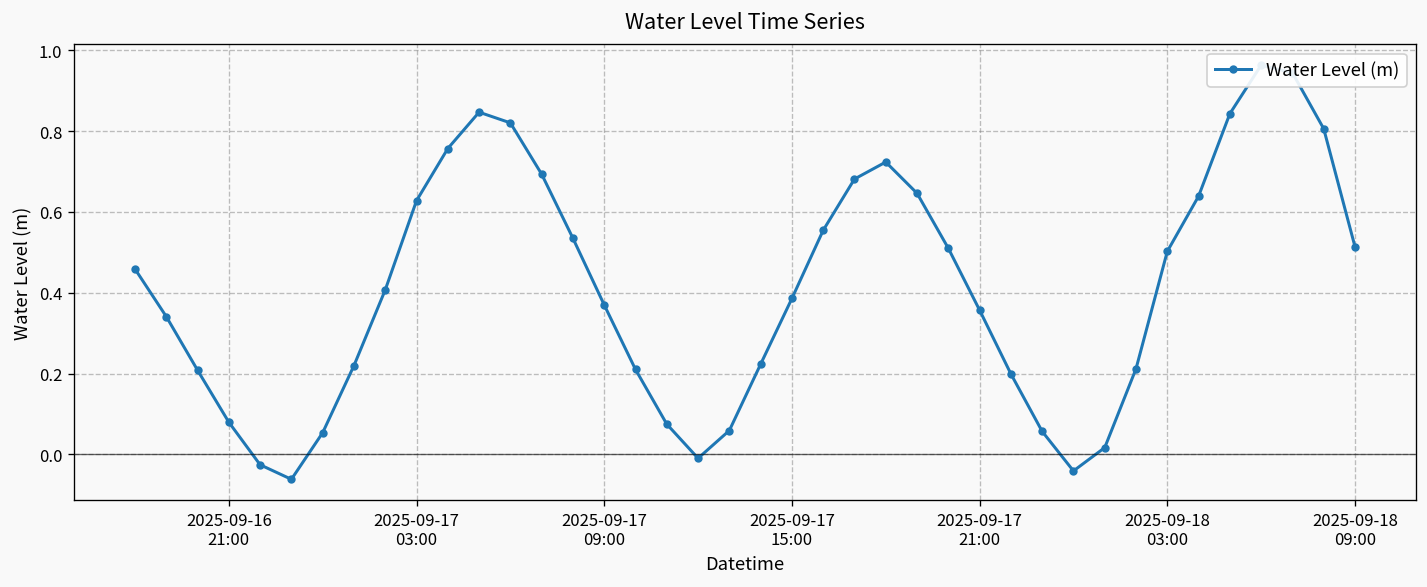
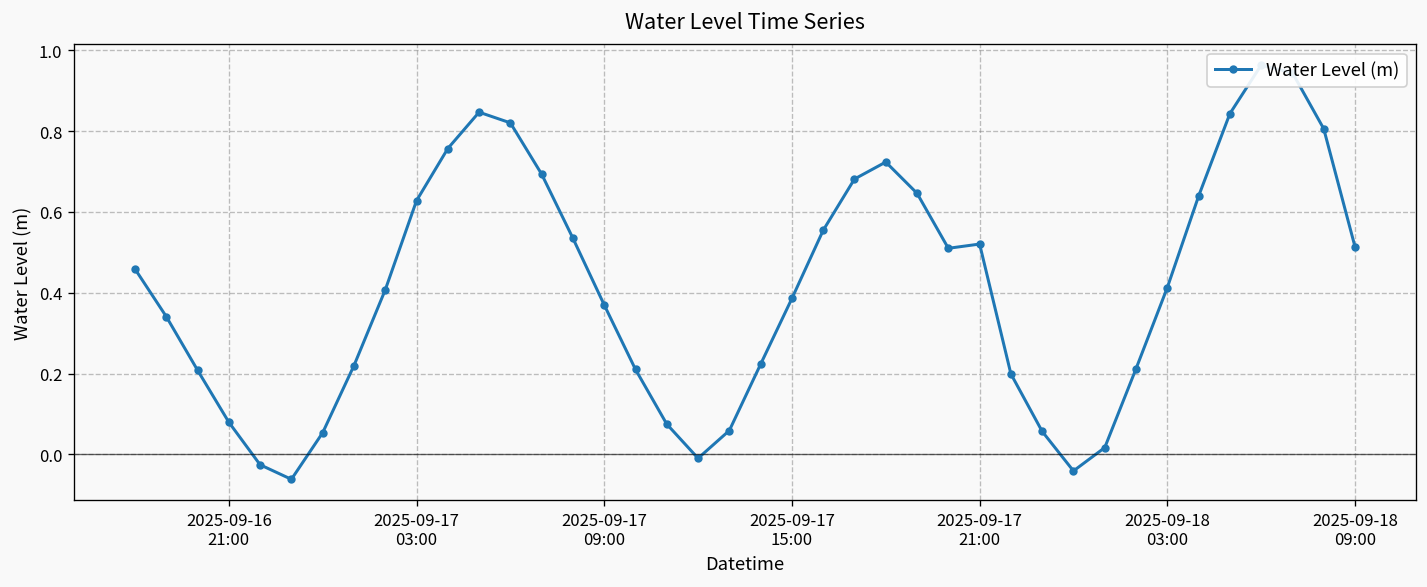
  {
    "2025-09-16 21:00": 0.08,
    "2025-09-17 03:00": 0.63,
    "2025-09-17 09:00": 0.37,
    "2025-09-17 15:00": 0.39,
-   "2025-09-17 21:00": 0.36,
-   "2025-09-18 03:00": 0.50,
+   "2025-09-17 21:00": 0.52,
+   "2025-09-18 03:00": 0.41,
    "2025-09-18 09:00": 0.51
  }
